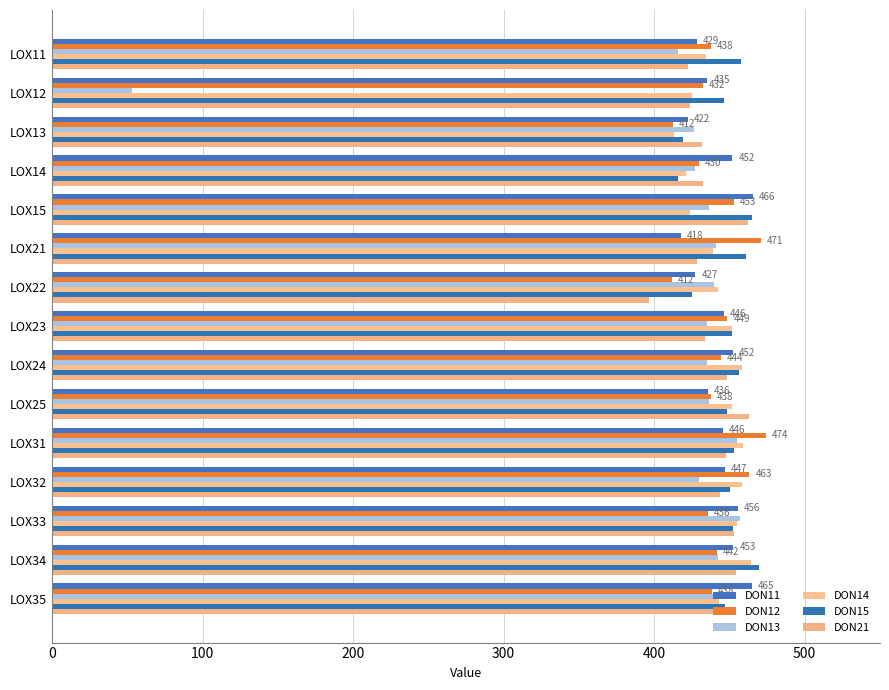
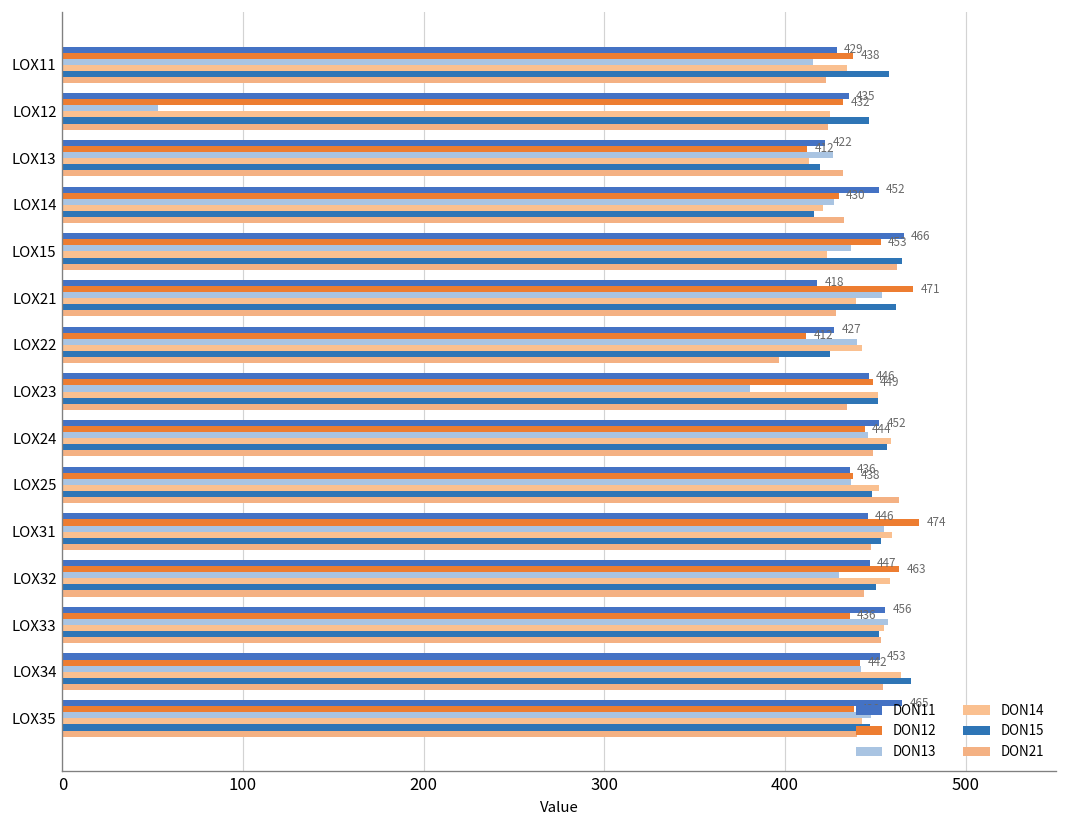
  {
    "DON12": {
      "LOX11": 438,
      "LOX13": 412,
      "LOX14": 430,
      "LOX15": 453,
      "LOX21": 471,
      "LOX22": 412,
      "LOX24": 444,
      "LOX31": 474,
      "LOX32": 463,
      "LOX33": 436,
      "LOX35": 438
    },
    "DON13": {
      "LOX11": 416,
      "LOX12": 53,
      "LOX14": 427,
      "LOX15": 437,
-     "LOX21": 441,
-     "LOX23": 435,
-     "LOX24": 435,
+     "LOX21": 454,
+     "LOX23": 381,
+     "LOX24": 446,
      "LOX32": 430
    }
  }
